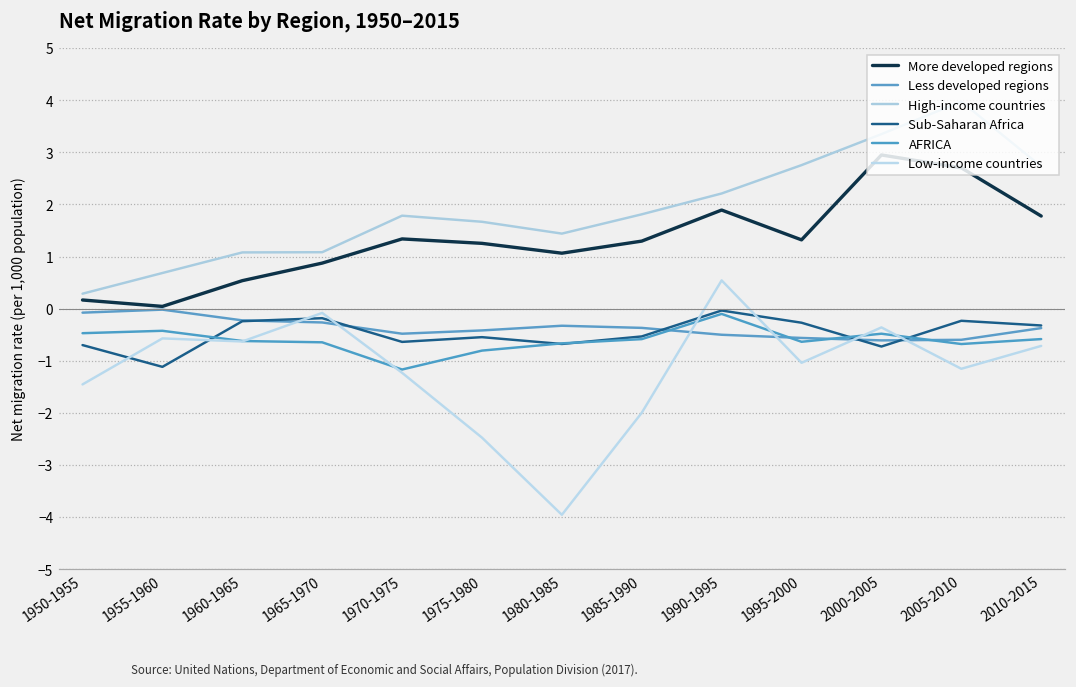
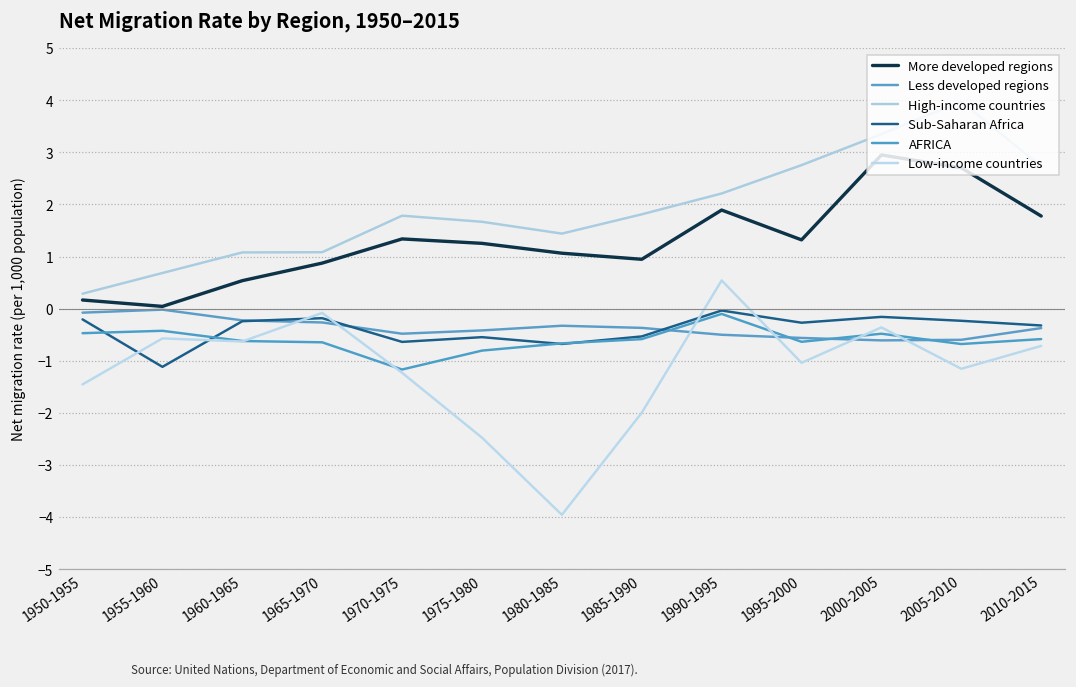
  {
    "More developed regions": {
      "1950-1955": 0.2,
      "1955-1960": 0.0,
      "1960-1965": 0.5,
      "1965-1970": 0.9,
      "1970-1975": 1.3,
      "1975-1980": 1.3,
      "1980-1985": 1.1,
-     "1985-1990": 1.3,
+     "1985-1990": 0.9,
      "1990-1995": 1.9,
      "1995-2000": 1.3,
      "2010-2015": 1.8
    },
    "Sub-Saharan Africa": {
-     "1950-1955": -0.7,
+     "1950-1955": -0.2,
      "1955-1960": -1.1,
      "1965-1970": -0.2,
      "1970-1975": -0.6,
      "1975-1980": -0.5,
      "1990-1995": 0.0,
      "1995-2000": -0.3,
-     "2000-2005": -0.7,
+     "2000-2005": -0.2,
      "2005-2010": -0.2
    }
  }
